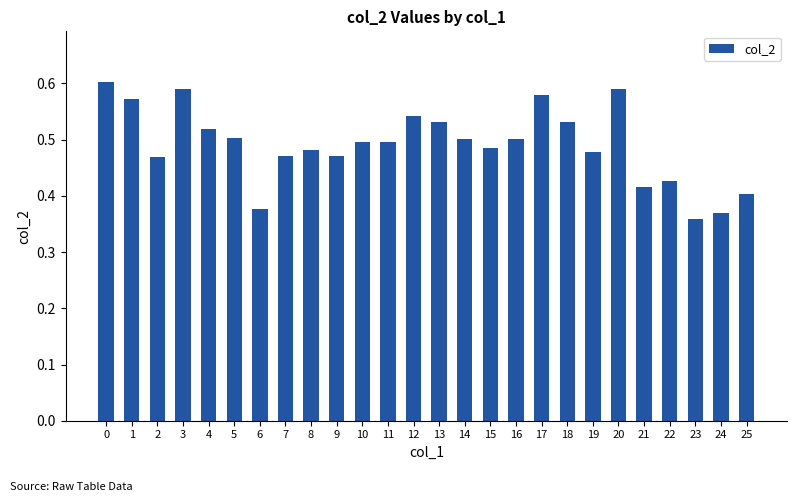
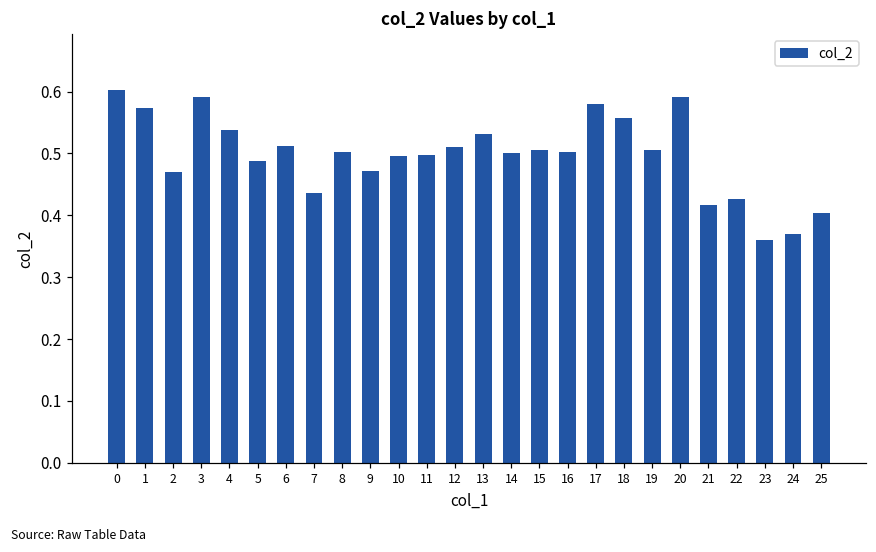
  {
    "0": 0.60,
    "1": 0.57,
    "2": 0.47,
    "3": 0.59,
-   "4": 0.52,
-   "5": 0.50,
-   "6": 0.38,
-   "7": 0.47,
-   "8": 0.48,
+   "4": 0.54,
+   "5": 0.49,
+   "6": 0.51,
+   "7": 0.44,
+   "8": 0.50,
    "9": 0.47,
    "10": 0.50,
    "11": 0.50,
-   "12": 0.54,
+   "12": 0.51,
    "13": 0.53,
    "14": 0.50,
-   "15": 0.49,
+   "15": 0.51,
    "16": 0.50,
    "17": 0.58,
-   "18": 0.53,
-   "19": 0.48,
+   "18": 0.56,
+   "19": 0.51,
    "20": 0.59,
    "21": 0.42,
    "22": 0.43,
    "23": 0.36,
    "24": 0.37,
    "25": 0.40
  }
